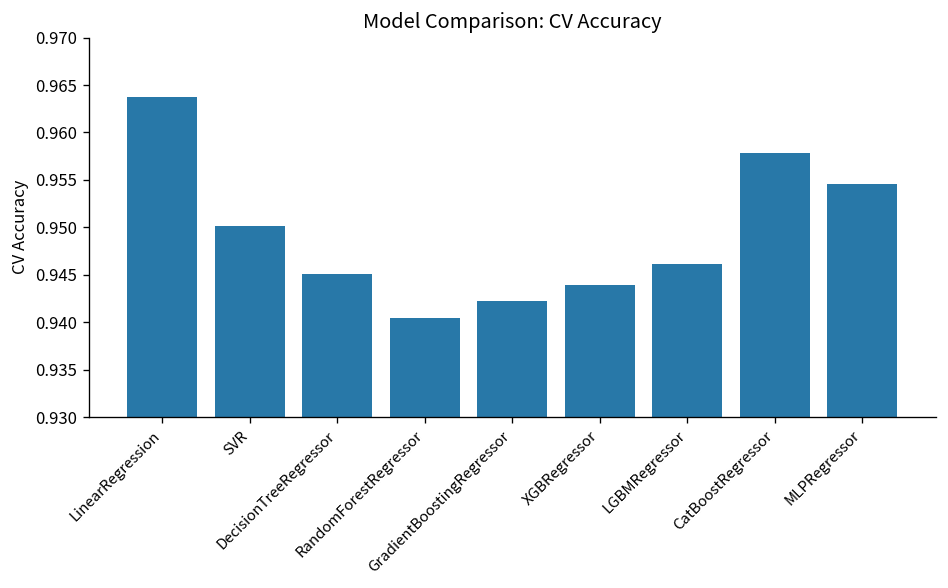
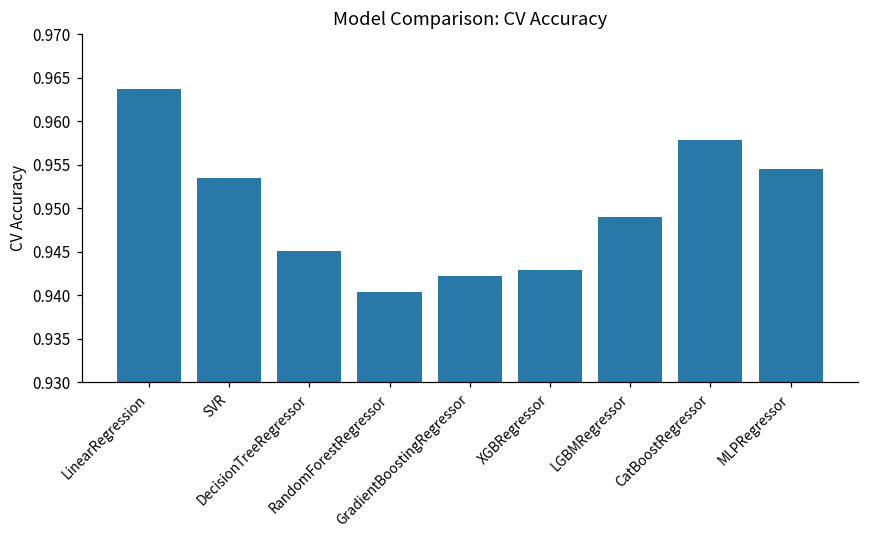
  {
    "LinearRegression": 0.964,
-   "SVR": 0.950,
+   "SVR": 0.953,
    "DecisionTreeRegressor": 0.945,
    "RandomForestRegressor": 0.940,
    "GradientBoostingRegressor": 0.942,
-   "XGBRegressor": 0.944,
-   "LGBMRegressor": 0.946,
+   "XGBRegressor": 0.943,
+   "LGBMRegressor": 0.949,
    "CatBoostRegressor": 0.958,
    "MLPRegressor": 0.955
  }
